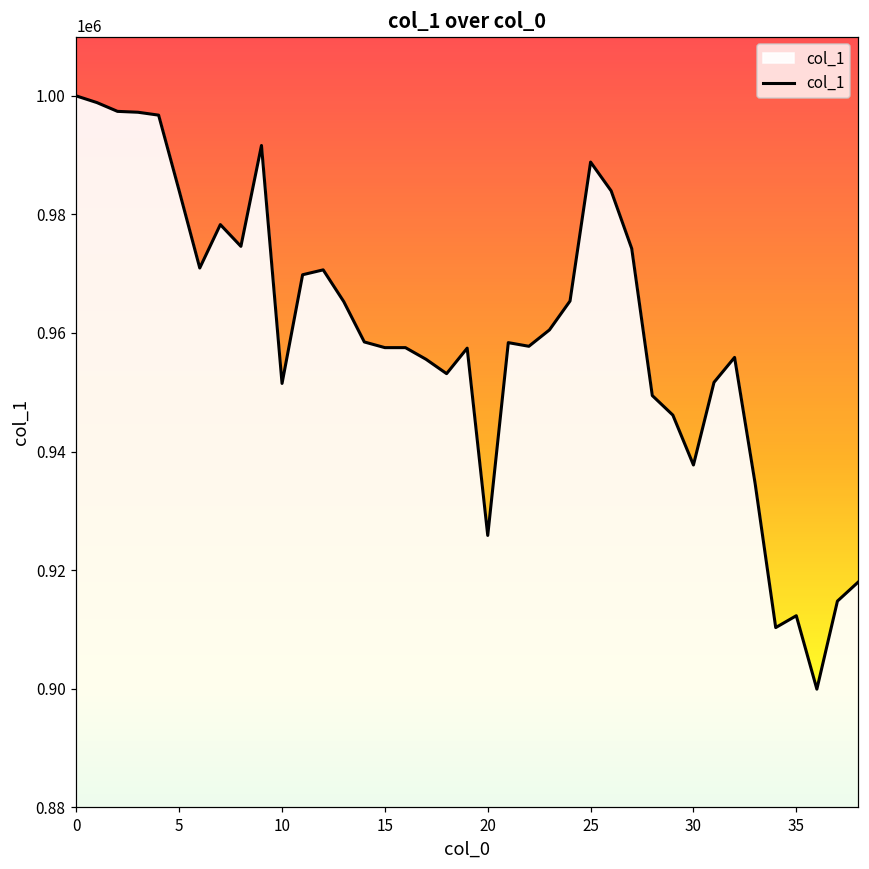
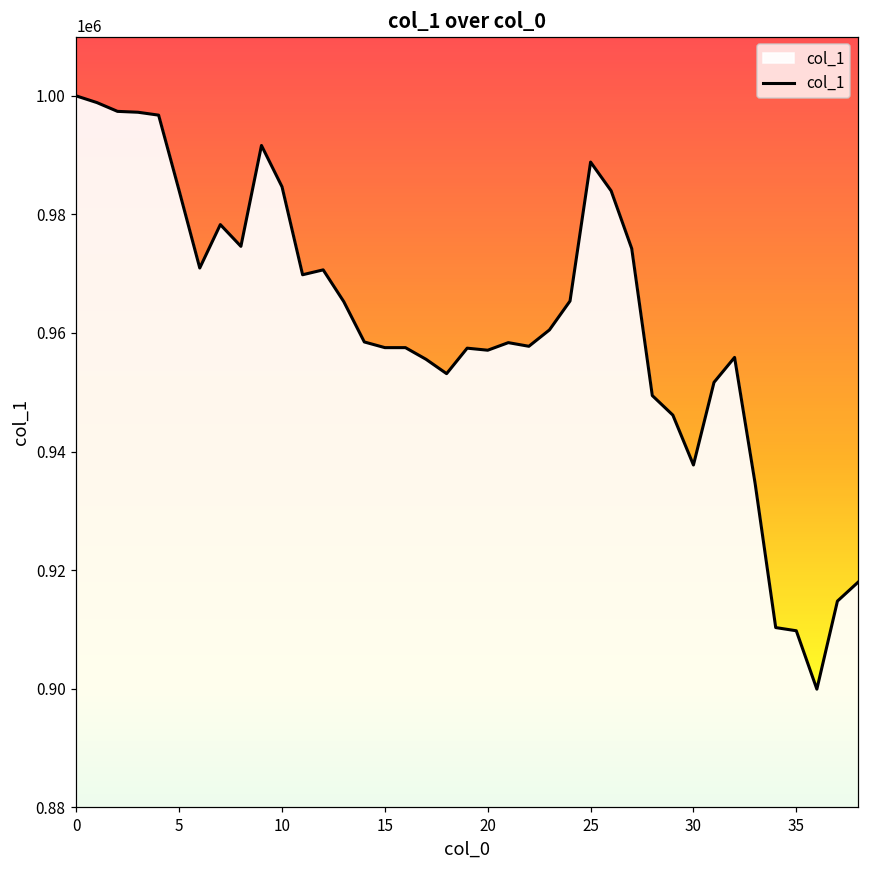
  {
    "0": 1000000,
    "5": 984000,
-   "10": 951000,
+   "10": 985000,
    "15": 958000,
-   "20": 926000,
+   "20": 957000,
    "25": 989000,
    "30": 938000,
-   "35": 912000
+   "35": 910000
  }
